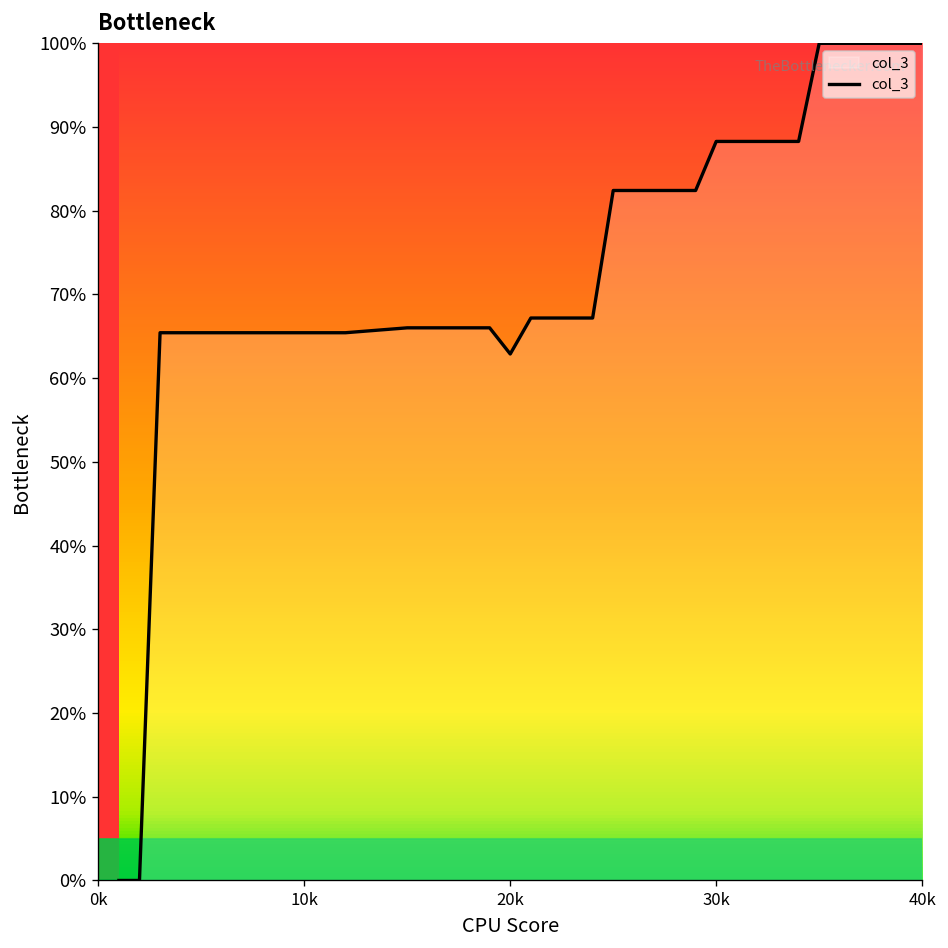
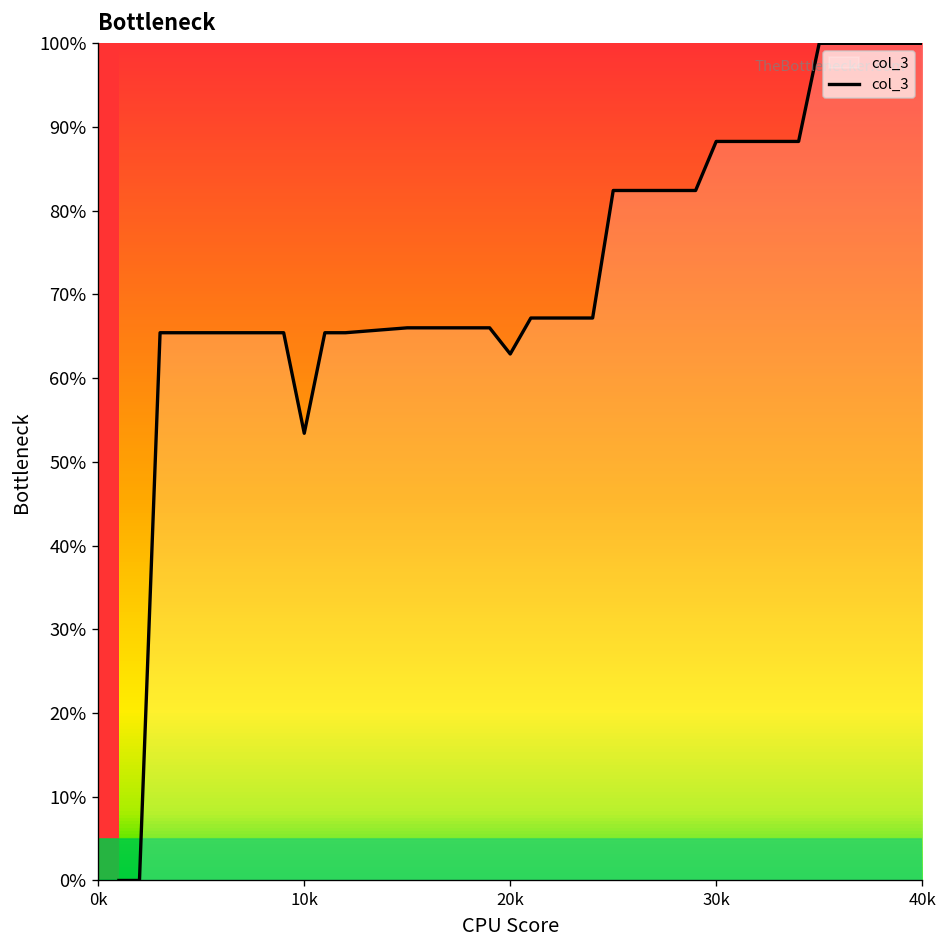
  {
-   "10k": "65%",
+   "10k": "53%",
    "20k": "63%",
    "30k": "88%",
    "40k": "100%"
  }
